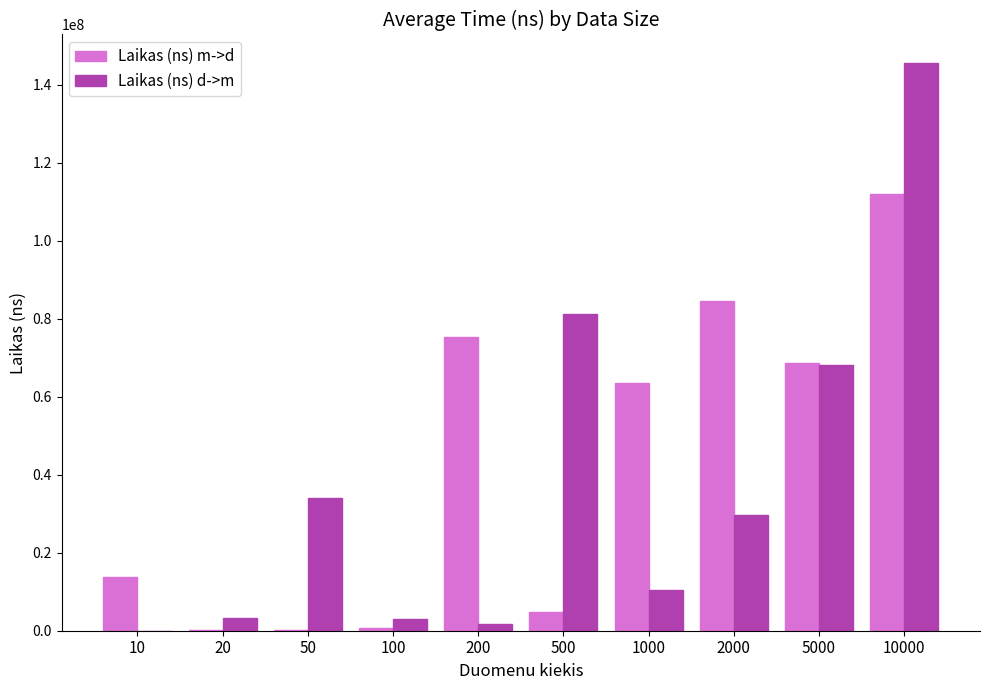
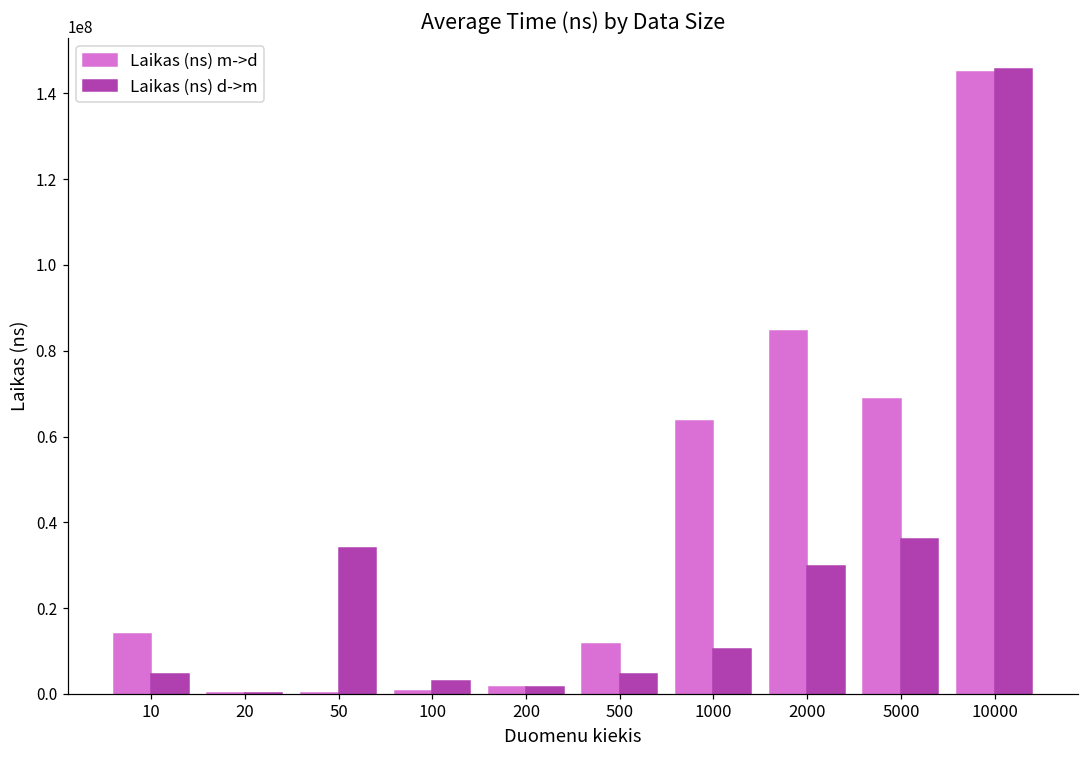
  {
    "Laikas (ns) m->d": {
      "10": 14000000,
      "100": 1000000,
-     "200": 75000000,
-     "500": 5000000,
+     "200": 2000000,
+     "500": 12000000,
      "1000": 64000000,
      "2000": 85000000,
      "5000": 69000000,
-     "10000": 112000000
+     "10000": 145000000
    },
    "Laikas (ns) d->m": {
-     "10": 0,
-     "20": 3000000,
+     "10": 5000000,
+     "20": 0,
      "50": 34000000,
      "100": 3000000,
      "200": 2000000,
-     "500": 81000000,
+     "500": 5000000,
      "1000": 10000000,
      "2000": 30000000,
-     "5000": 68000000,
+     "5000": 36000000,
      "10000": 146000000
    }
  }
